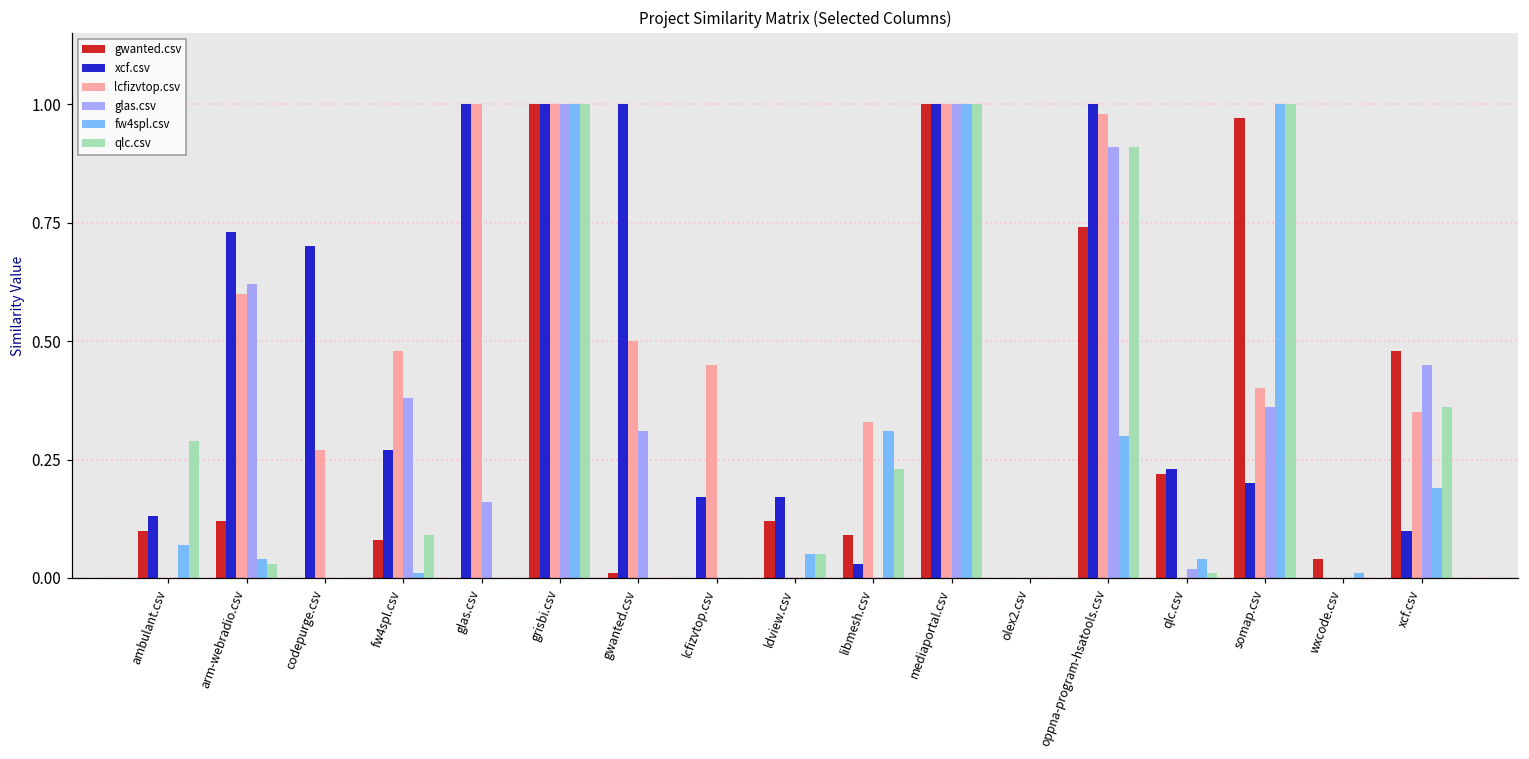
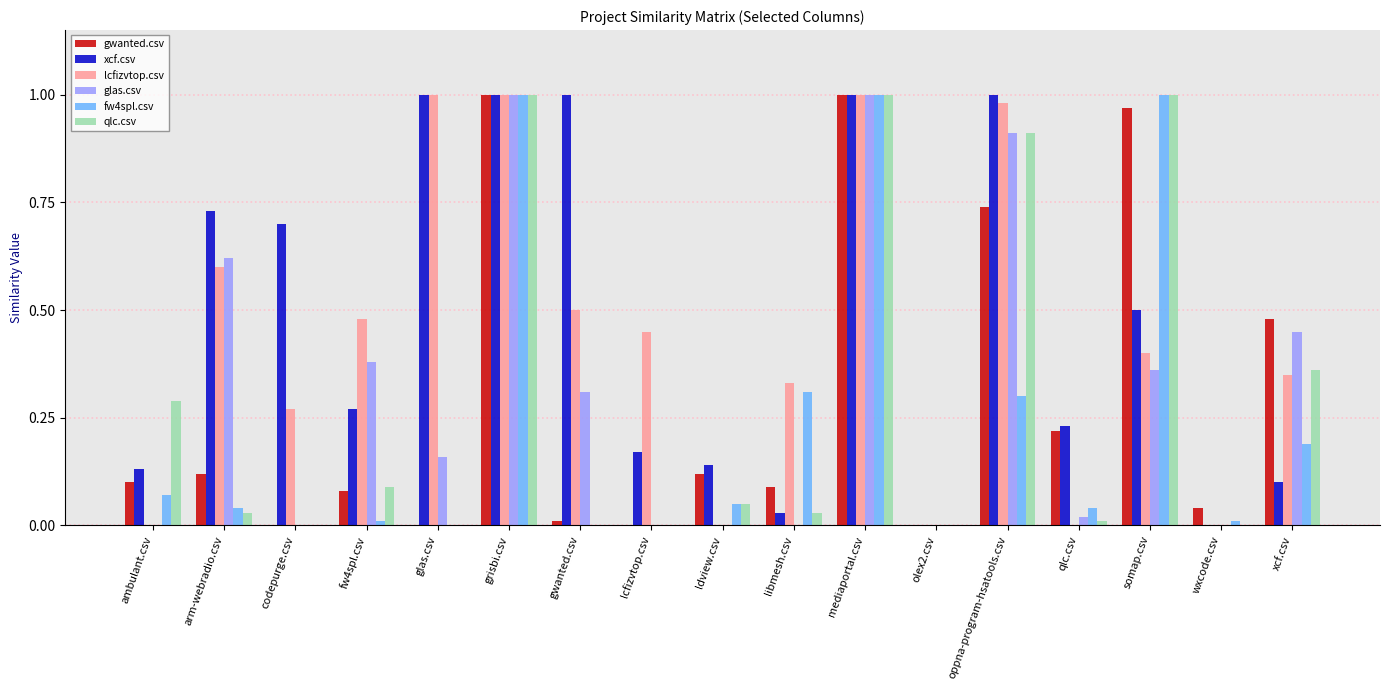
  {
    "gwanted.csv": {
      "ambulant.csv": 0.10,
      "arm-webradio.csv": 0.12,
      "codepurge.csv": 0.00,
      "fw4spl.csv": 0.08,
      "glas.csv": 0.00,
      "grisbi.csv": 1.00,
      "gwanted.csv": 0.01,
      "lcfizvtop.csv": 0.00,
      "ldview.csv": 0.12,
      "libmesh.csv": 0.09,
      "mediaportal.csv": 1.00,
      "olex2.csv": 0.00,
      "oppna-program-hsatools.csv": 0.74,
      "qlc.csv": 0.22,
      "somap.csv": 0.97,
      "wxcode.csv": 0.04,
      "xcf.csv": 0.48
    },
    "xcf.csv": {
      "ambulant.csv": 0.13,
      "arm-webradio.csv": 0.73,
      "codepurge.csv": 0.70,
      "fw4spl.csv": 0.27,
      "glas.csv": 1.00,
      "grisbi.csv": 1.00,
      "gwanted.csv": 1.00,
      "lcfizvtop.csv": 0.17,
-     "ldview.csv": 0.17,
+     "ldview.csv": 0.14,
      "libmesh.csv": 0.03,
      "mediaportal.csv": 1.00,
      "olex2.csv": 0.00,
      "oppna-program-hsatools.csv": 1.00,
      "qlc.csv": 0.23,
-     "somap.csv": 0.2,
+     "somap.csv": 0.5,
      "wxcode.csv": 0.00,
      "xcf.csv": 0.10
    },
    "lcfizvtop.csv": {
      "ambulant.csv": 0.00,
      "arm-webradio.csv": 0.60,
      "codepurge.csv": 0.27,
      "fw4spl.csv": 0.48,
      "glas.csv": 1.00,
      "grisbi.csv": 1.00,
      "gwanted.csv": 0.50,
      "lcfizvtop.csv": 0.45,
      "ldview.csv": 0.00,
      "libmesh.csv": 0.33,
      "mediaportal.csv": 1.00,
      "olex2.csv": 0.00,
      "oppna-program-hsatools.csv": 0.98,
      "qlc.csv": 0.00,
      "somap.csv": 0.40,
      "wxcode.csv": 0.00,
      "xcf.csv": 0.35
    },
    "qlc.csv": {
      "ambulant.csv": 0.29,
      "arm-webradio.csv": 0.03,
      "codepurge.csv": 0.00,
      "fw4spl.csv": 0.09,
      "glas.csv": 0.00,
      "grisbi.csv": 1.00,
      "gwanted.csv": 0.00,
      "lcfizvtop.csv": 0.00,
      "ldview.csv": 0.05,
-     "libmesh.csv": 0.23,
+     "libmesh.csv": 0.03,
      "mediaportal.csv": 1.00,
      "olex2.csv": 0.00,
      "oppna-program-hsatools.csv": 0.91,
      "qlc.csv": 0.01,
      "somap.csv": 1.00,
      "wxcode.csv": 0.00,
      "xcf.csv": 0.36
    }
  }
